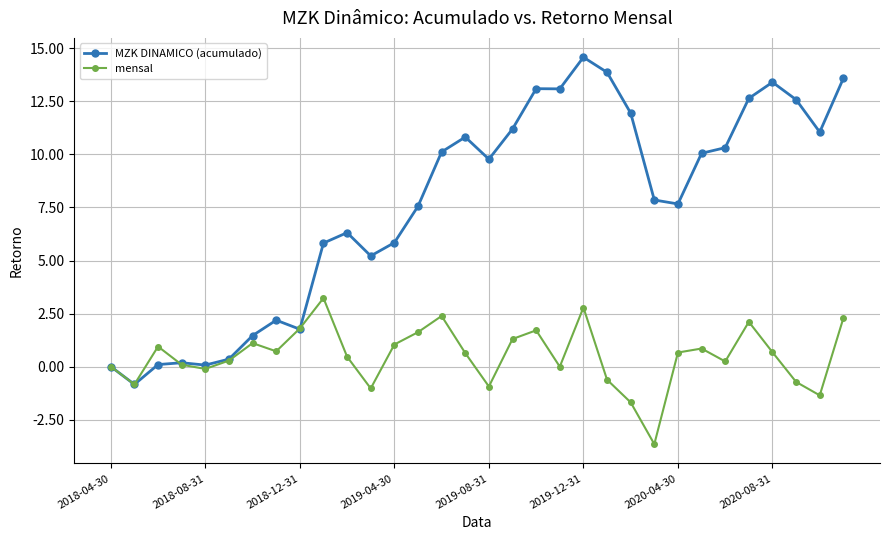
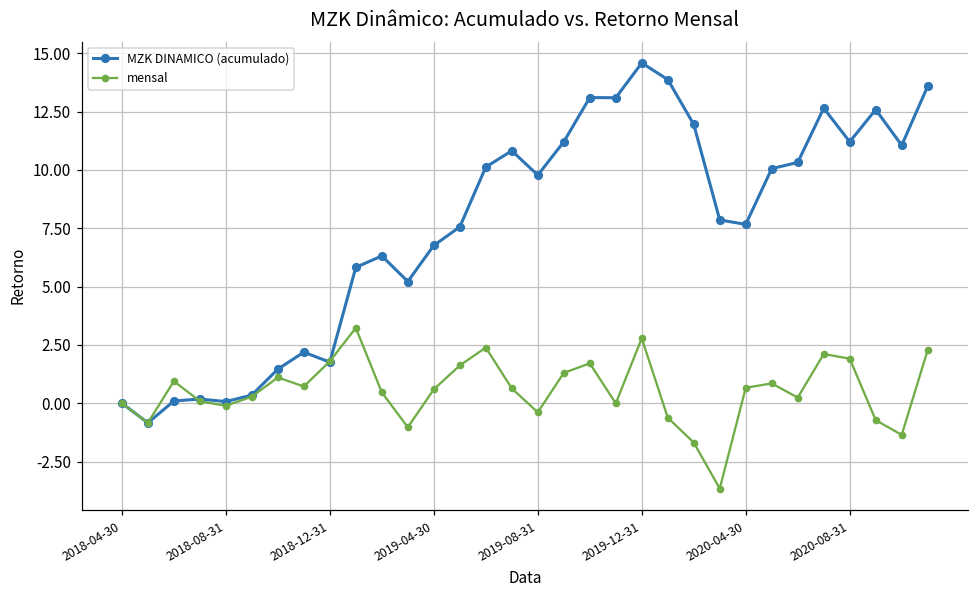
  {
    "MZK DINAMICO (acumulado)": {
      "2018-08-31": 0.1,
-     "2019-04-30": 5.8,
+     "2019-04-30": 6.8,
      "2019-08-31": 9.8,
      "2019-12-31": 14.6,
      "2020-04-30": 7.7,
-     "2020-08-31": 13.4
+     "2020-08-31": 11.2
    },
    "mensal": {
      "2018-08-31": -0.1,
-     "2019-04-30": 1.0,
-     "2019-08-31": -0.9,
+     "2019-04-30": 0.6,
+     "2019-08-31": -0.4,
      "2019-12-31": 2.8,
      "2020-04-30": 0.7,
-     "2020-08-31": 0.7
+     "2020-08-31": 1.9
    }
  }
